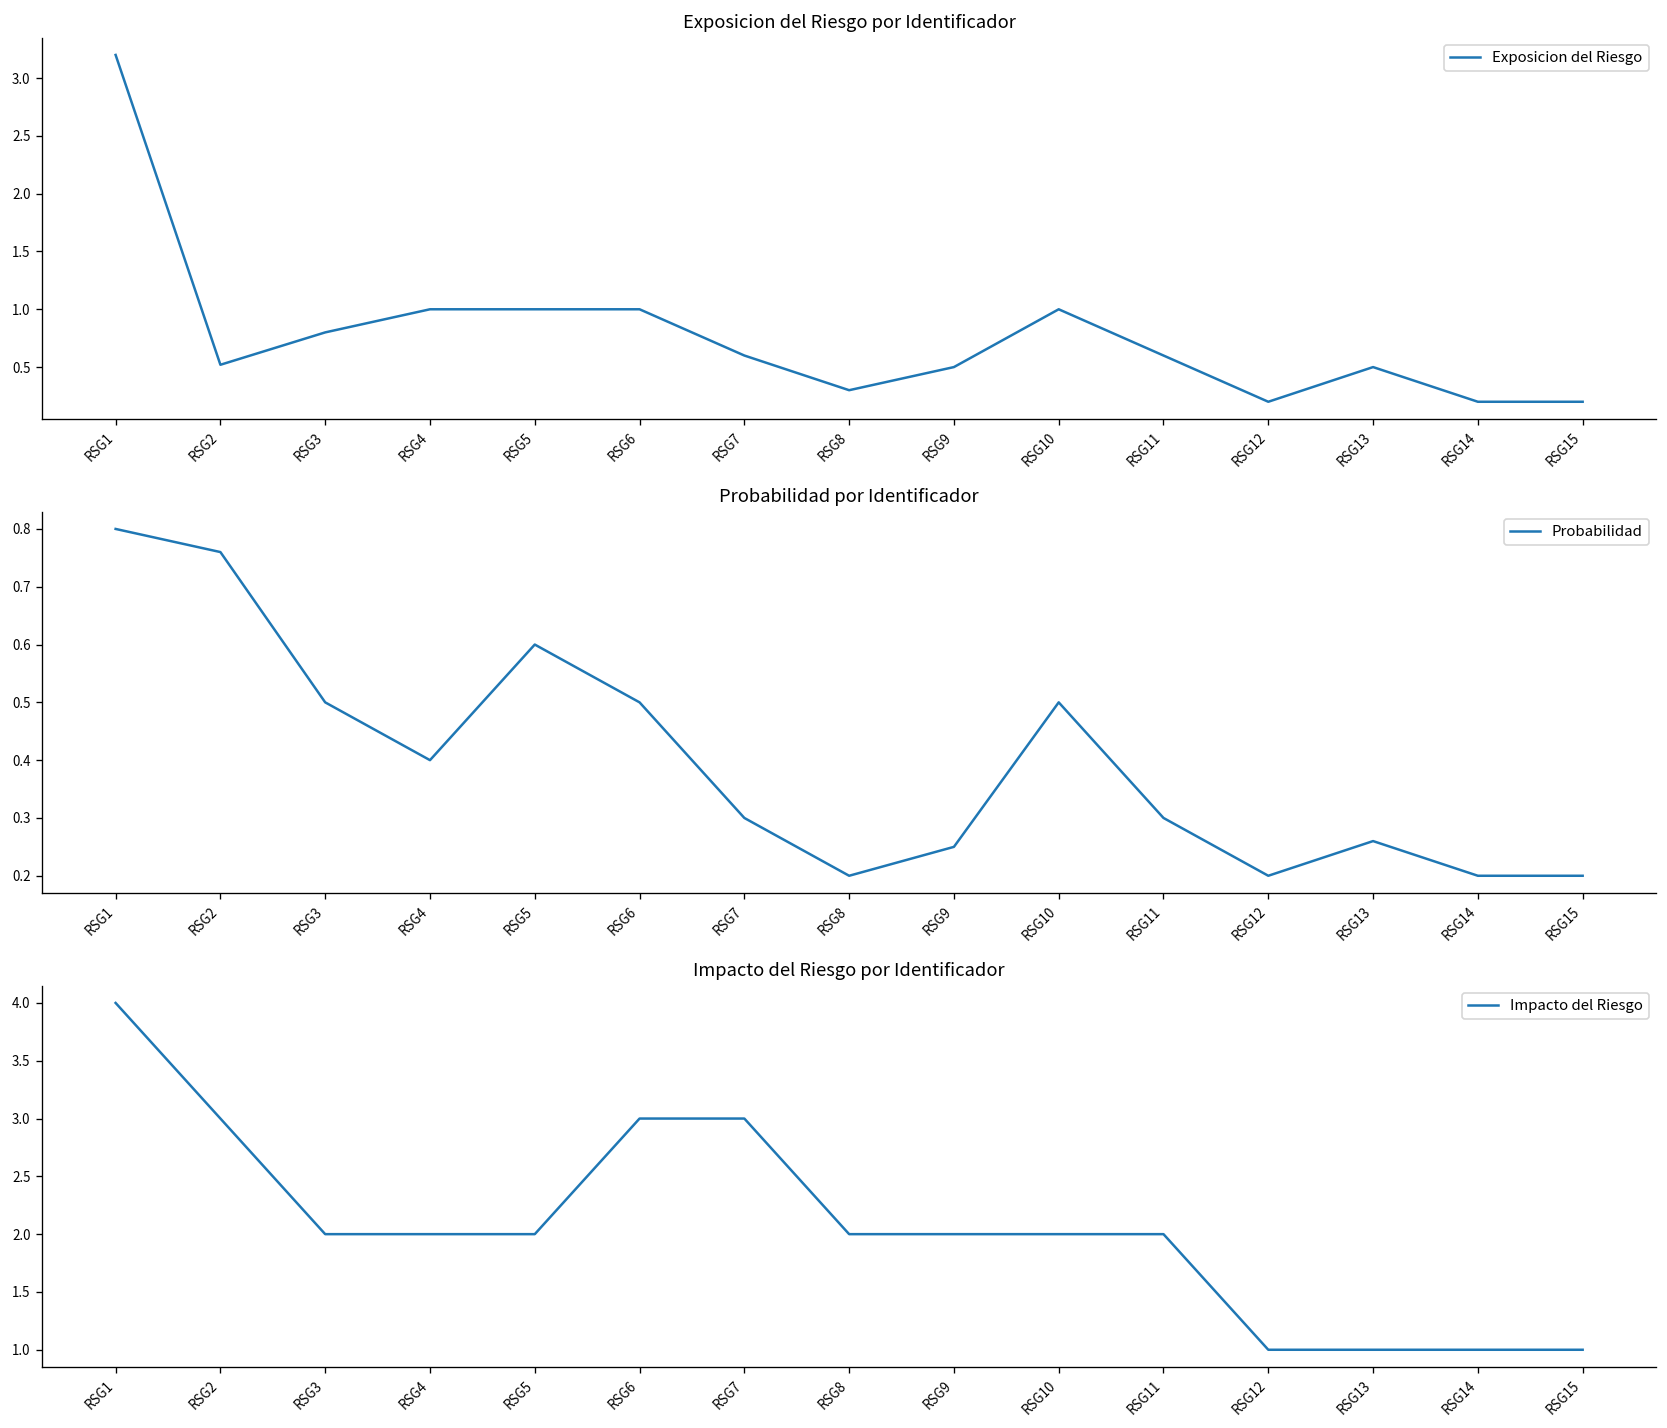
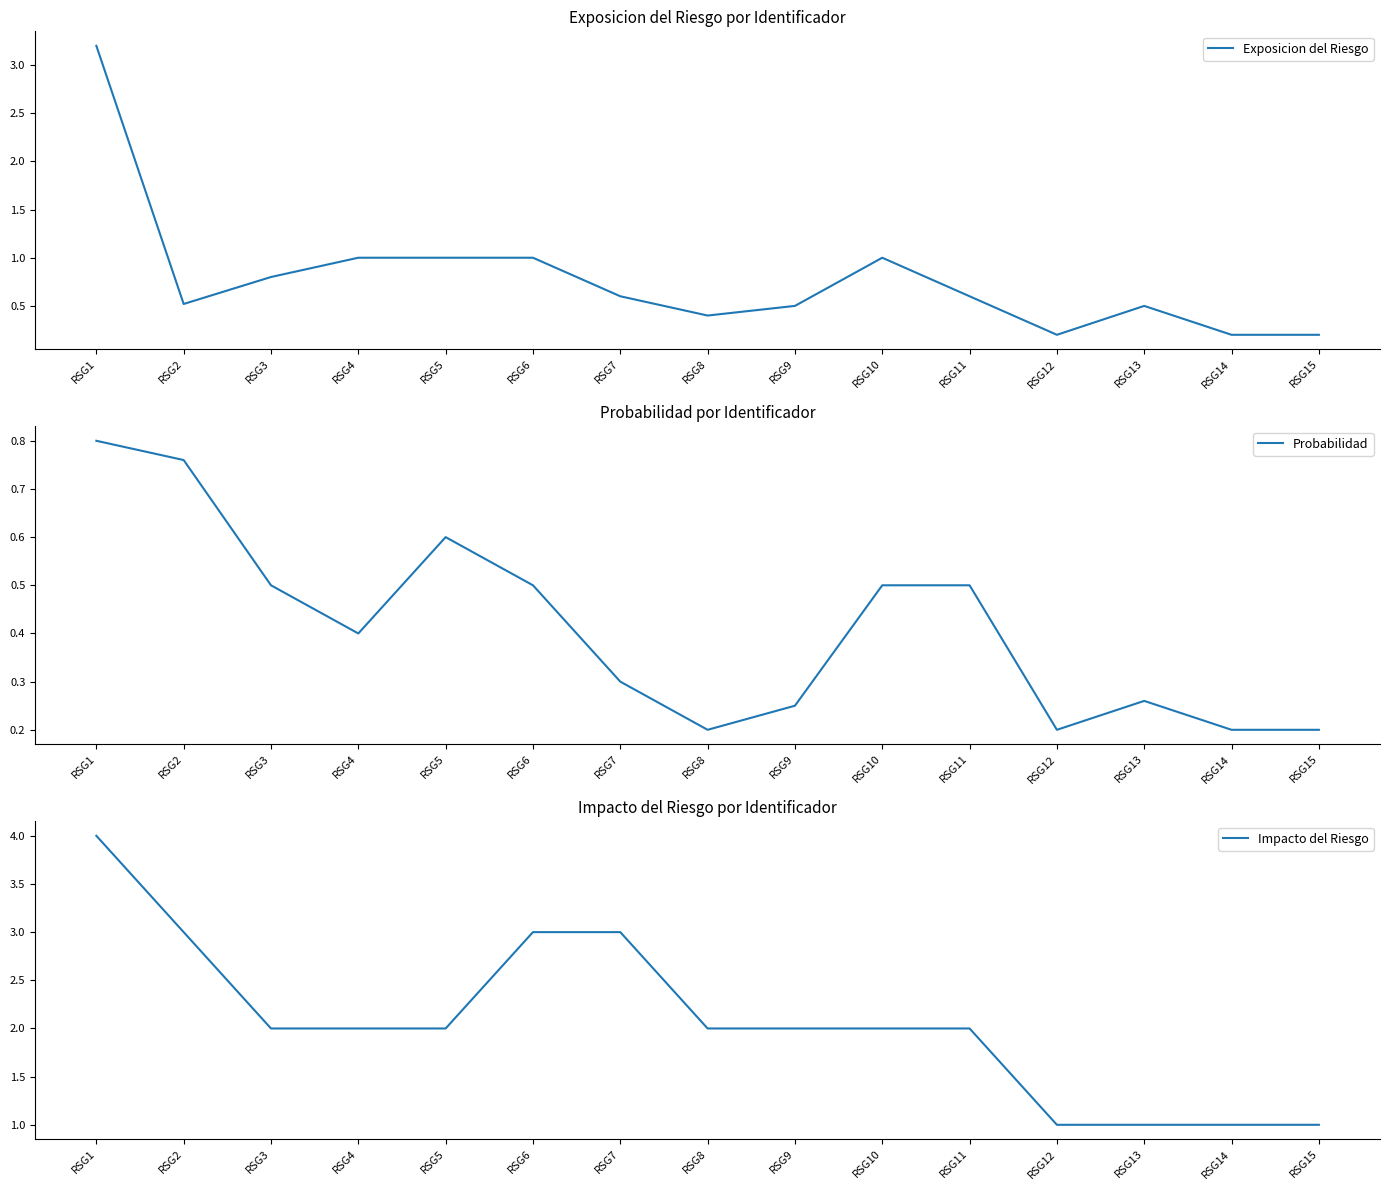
  {
    "Exposicion del Riesgo por Identificador": {
      "RSG1": 3.2,
      "RSG2": 0.5,
      "RSG3": 0.8,
      "RSG4": 1.0,
      "RSG5": 1.0,
      "RSG6": 1.0,
      "RSG7": 0.6,
-     "RSG8": 0.3,
+     "RSG8": 0.4,
      "RSG9": 0.5,
      "RSG10": 1.0,
      "RSG11": 0.6,
      "RSG12": 0.2,
      "RSG13": 0.5,
      "RSG14": 0.2,
      "RSG15": 0.2
    },
    "Probabilidad por Identificador": {
      "RSG1": 0.8,
      "RSG2": 0.76,
      "RSG3": 0.5,
      "RSG4": 0.4,
      "RSG5": 0.6,
      "RSG6": 0.5,
      "RSG7": 0.3,
      "RSG8": 0.2,
      "RSG9": 0.25,
      "RSG10": 0.5,
-     "RSG11": 0.3,
+     "RSG11": 0.5,
      "RSG12": 0.2,
      "RSG13": 0.26,
      "RSG14": 0.2,
      "RSG15": 0.2
    },
    "Impacto del Riesgo por Identificador": {
      "RSG1": 4.0,
      "RSG2": 3.0,
      "RSG3": 2.0,
      "RSG4": 2.0,
      "RSG5": 2.0,
      "RSG6": 3.0,
      "RSG7": 3.0,
      "RSG8": 2.0,
      "RSG9": 2.0,
      "RSG10": 2.0,
      "RSG11": 2.0,
      "RSG12": 1.0,
      "RSG13": 1.0,
      "RSG14": 1.0,
      "RSG15": 1.0
    }
  }
